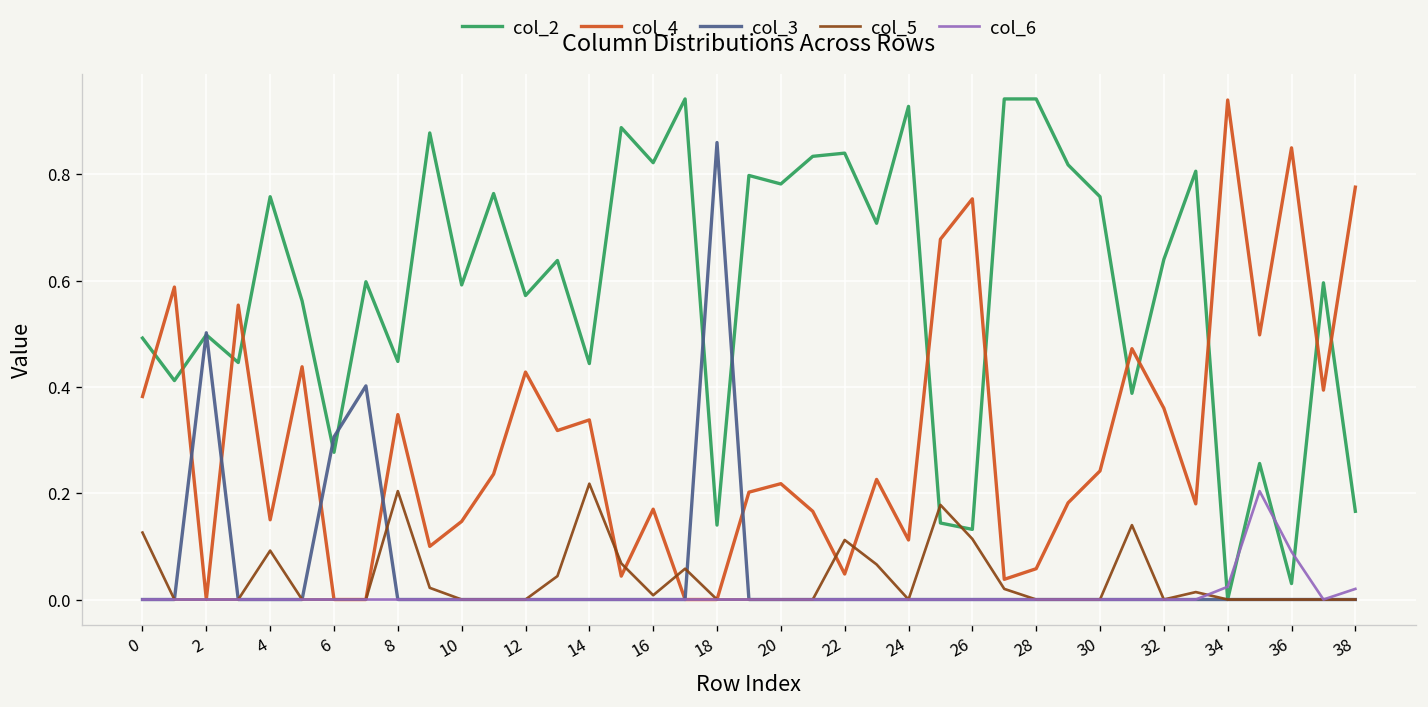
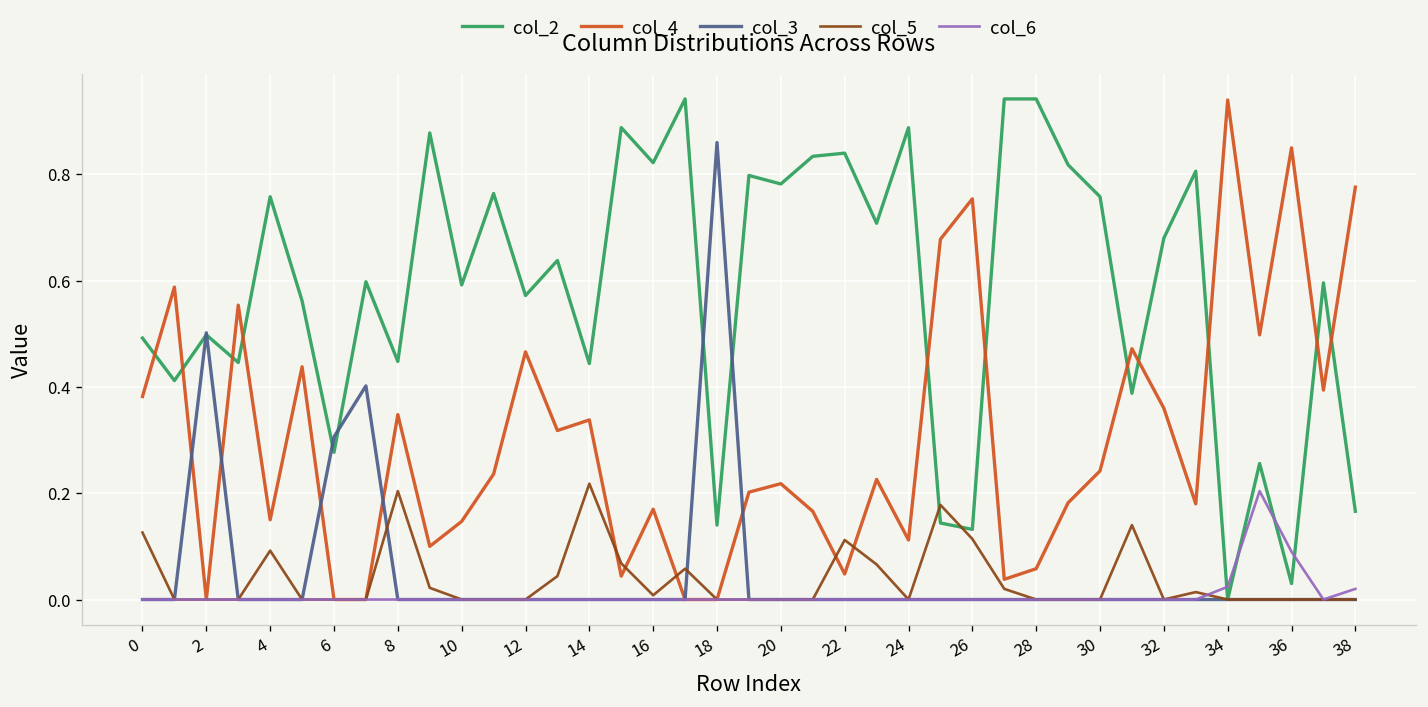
  {
    "col_2": {
      "0": 0.49,
      "4": 0.76,
      "6": 0.28,
      "8": 0.45,
      "10": 0.59,
      "12": 0.57,
      "14": 0.44,
      "16": 0.82,
      "18": 0.14,
      "20": 0.78,
      "22": 0.84,
-     "24": 0.93,
+     "24": 0.89,
      "26": 0.13,
      "28": 0.94,
      "30": 0.76,
-     "32": 0.64,
+     "32": 0.68,
      "36": 0.03,
      "38": 0.17
    },
    "col_4": {
      "0": 0.38,
      "4": 0.15,
      "8": 0.35,
      "10": 0.15,
-     "12": 0.43,
+     "12": 0.47,
      "14": 0.34,
      "16": 0.17,
      "20": 0.22,
      "22": 0.05,
      "24": 0.11,
      "26": 0.75,
      "28": 0.06,
      "30": 0.24,
      "32": 0.36,
      "34": 0.94,
      "36": 0.85,
      "38": 0.78
    },
    "col_3": {
      "6": 0.31,
      "18": 0.86
    },
    "col_5": {
      "0": 0.13,
      "4": 0.09,
      "8": 0.20,
      "14": 0.22,
      "16": 0.01,
      "22": 0.11,
      "26": 0.11
    },
    "col_6": {
      "34": 0.02,
      "36": 0.09,
      "38": 0.02
    }
  }
